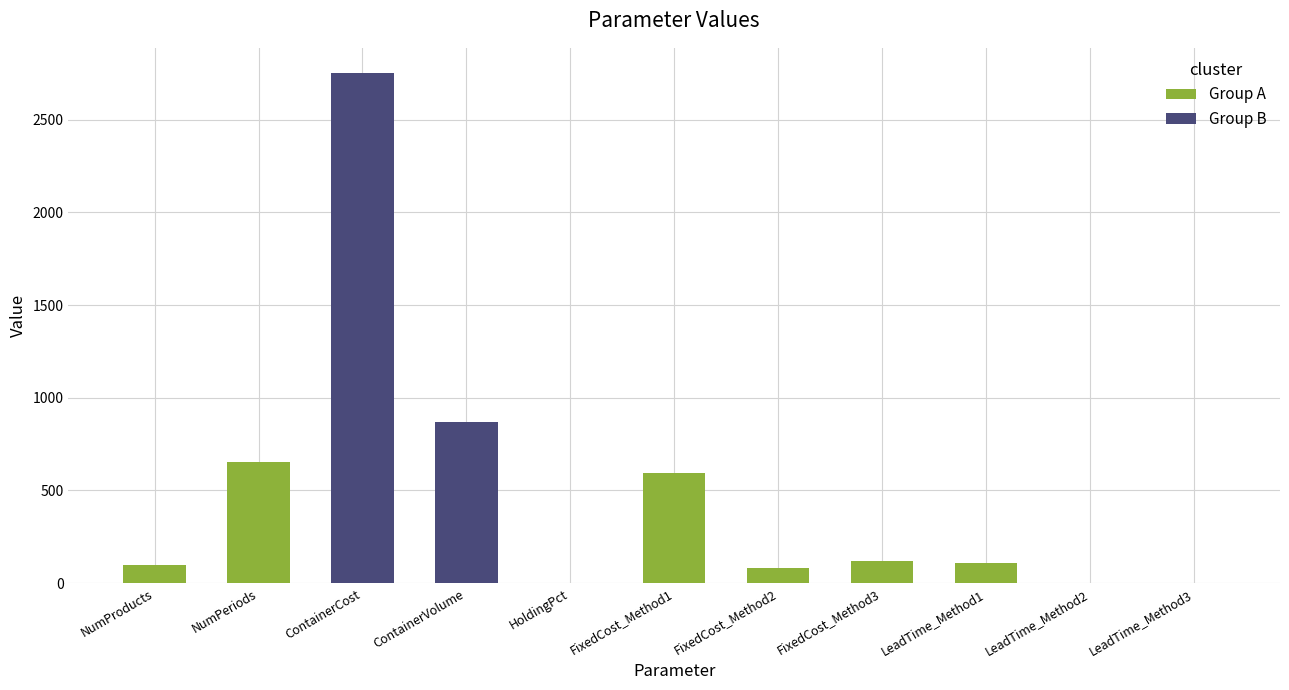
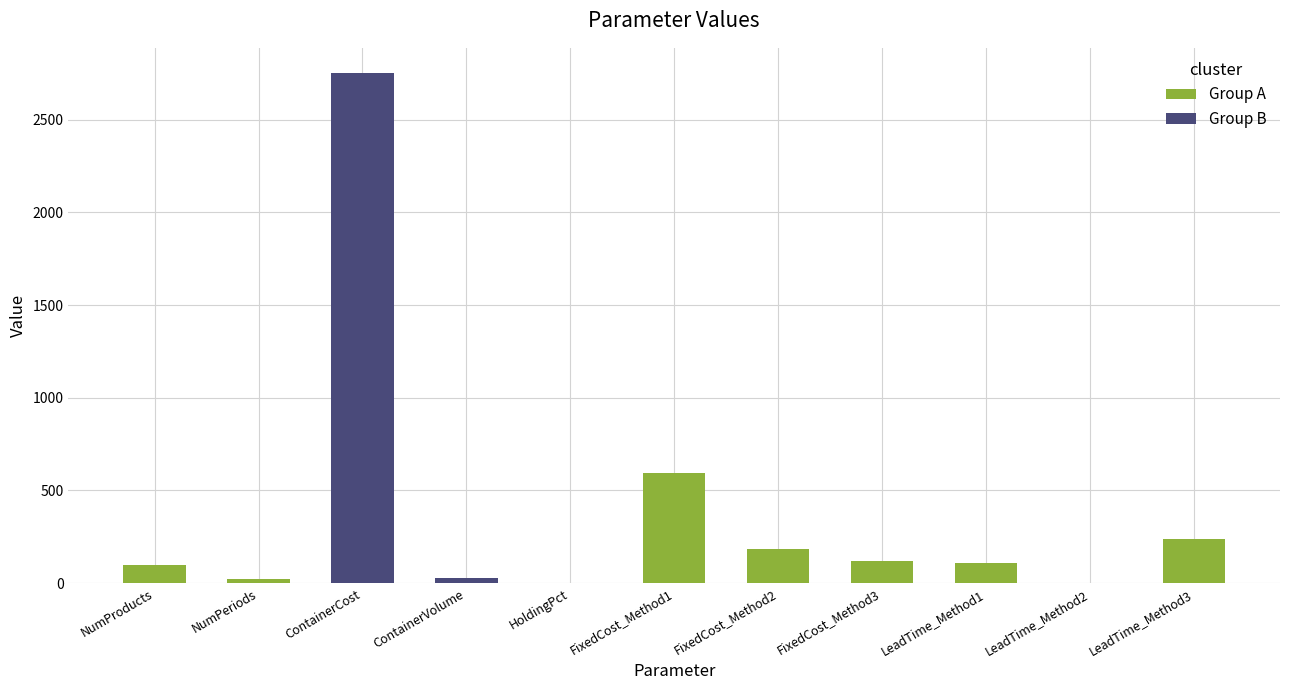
  {
    "NumProducts": 100,
-   "NumPeriods": 650,
+   "NumPeriods": 20,
    "ContainerCost": 2750,
-   "ContainerVolume": 870,
+   "ContainerVolume": 30,
    "FixedCost_Method1": 600,
-   "FixedCost_Method2": 80,
+   "FixedCost_Method2": 180,
    "FixedCost_Method3": 120,
    "LeadTime_Method1": 110,
-   "LeadTime_Method3": 0
+   "LeadTime_Method3": 240
  }
